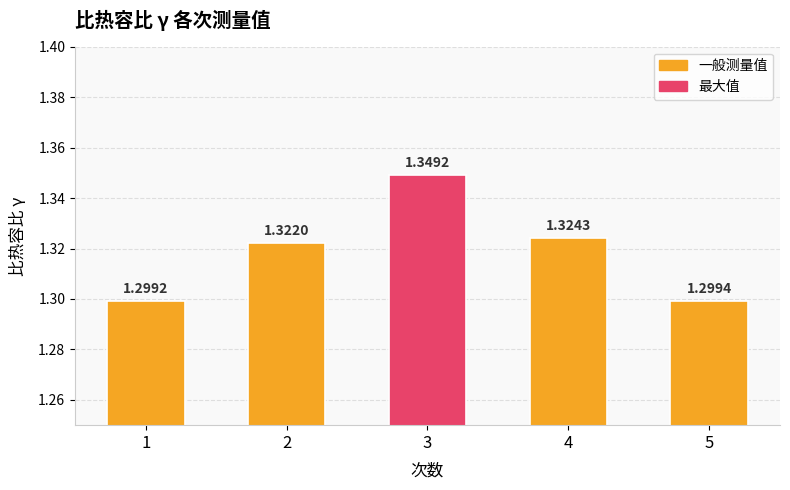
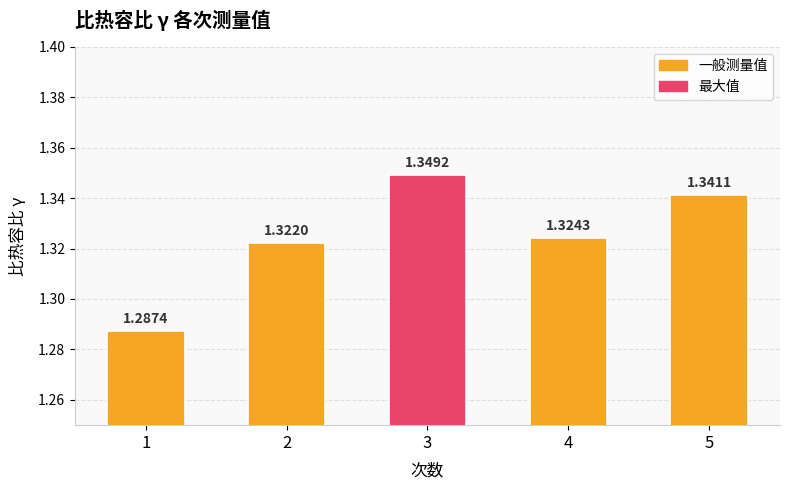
  {
-   "1": 1.2992,
+   "1": 1.2874,
    "2": 1.3220,
    "3": 1.3492,
    "4": 1.3243,
-   "5": 1.2994
+   "5": 1.3411
  }
